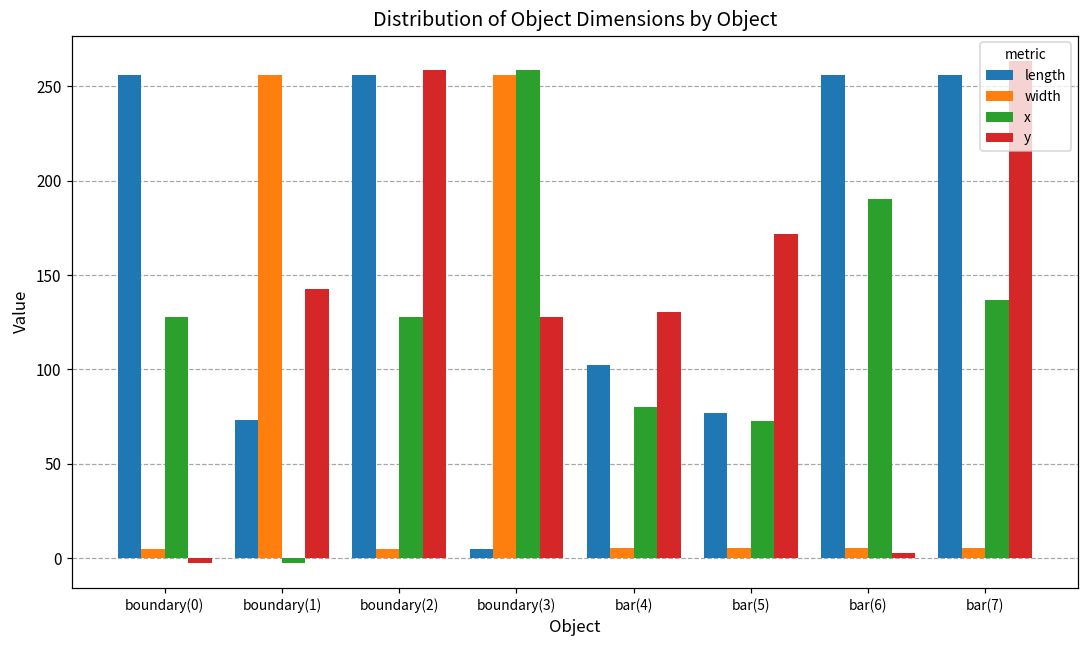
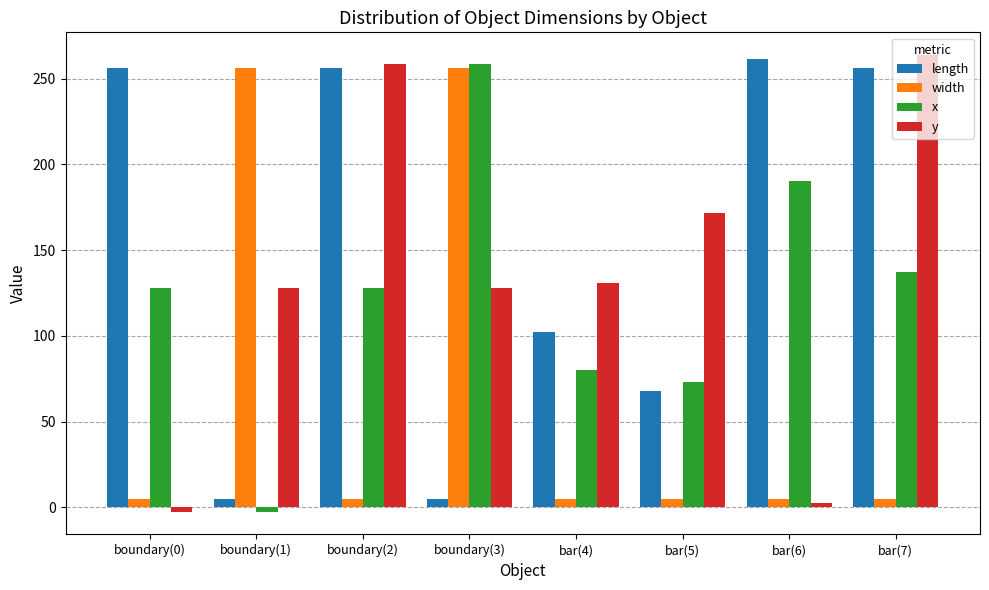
  {
    "length": {
      "boundary(0)": 256,
-     "boundary(1)": 73,
+     "boundary(1)": 5,
      "boundary(2)": 256,
      "boundary(3)": 5,
      "bar(4)": 102,
-     "bar(5)": 77,
-     "bar(6)": 256,
+     "bar(5)": 68,
+     "bar(6)": 262,
      "bar(7)": 256
    },
    "width": {
      "boundary(0)": 5,
      "boundary(1)": 256,
      "boundary(2)": 5,
      "boundary(3)": 256,
      "bar(4)": 5,
      "bar(5)": 5,
      "bar(6)": 5,
      "bar(7)": 5
    },
    "x": {
      "boundary(0)": 128,
      "boundary(1)": -3,
      "boundary(2)": 128,
      "boundary(3)": 259,
      "bar(4)": 80,
      "bar(5)": 73,
      "bar(6)": 190,
      "bar(7)": 137
    },
    "y": {
      "boundary(0)": -3,
-     "boundary(1)": 143,
+     "boundary(1)": 128,
      "boundary(2)": 259,
      "boundary(3)": 128,
      "bar(4)": 131,
      "bar(5)": 172,
      "bar(6)": 3
    }
  }
